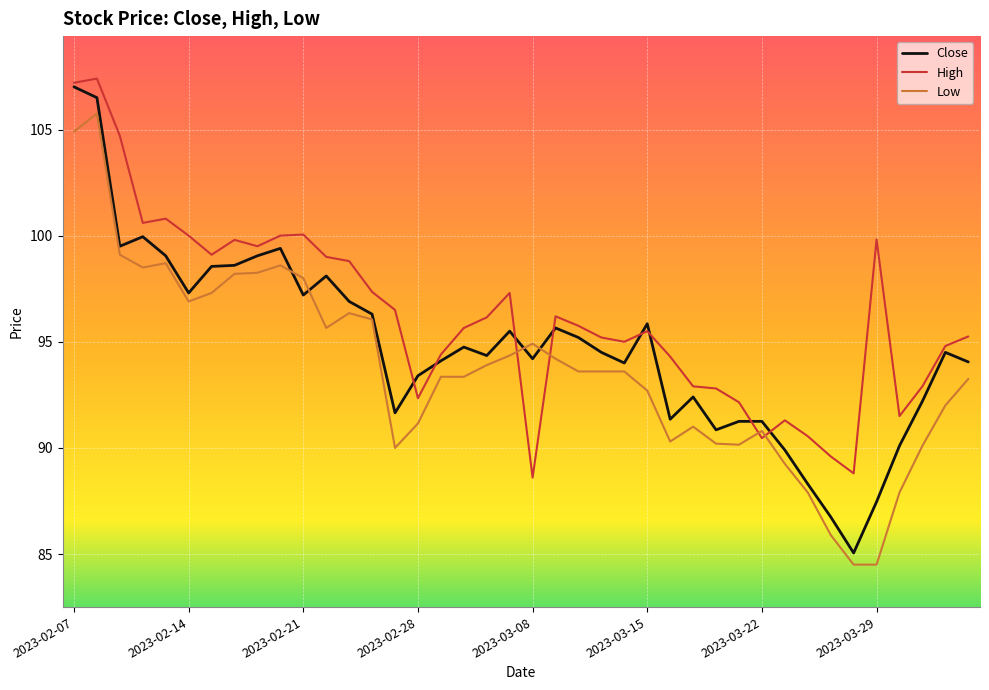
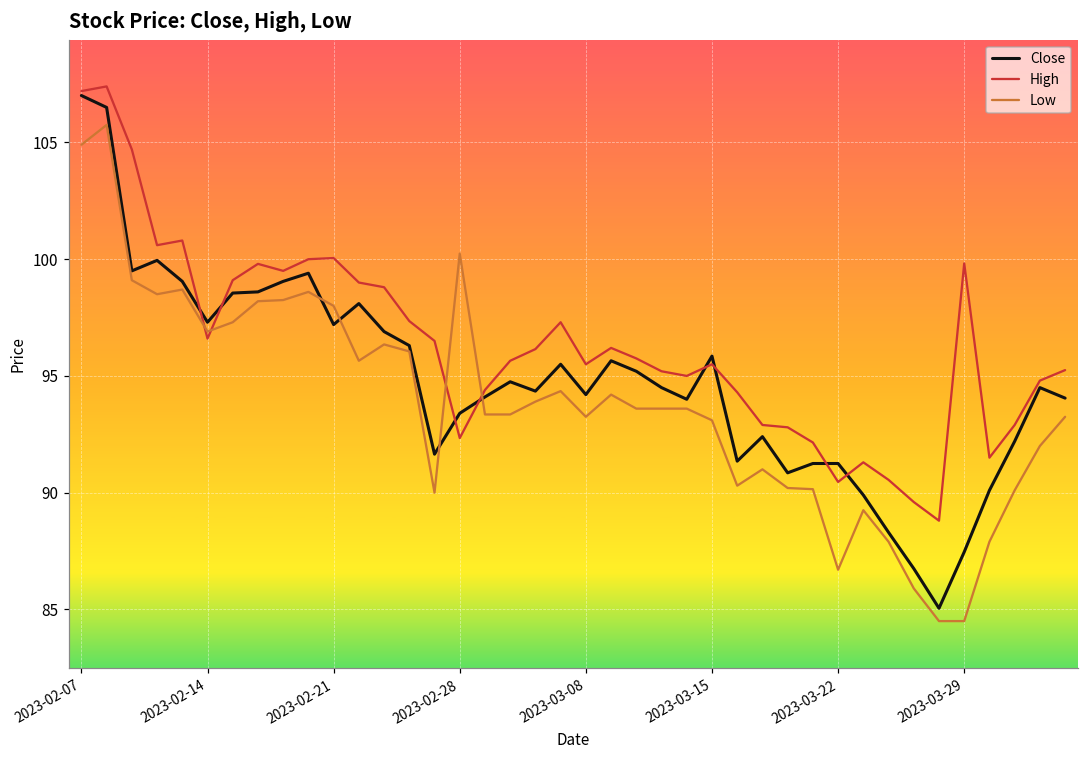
  {
    "Close": {
      "2023-02-07": 107.0,
      "2023-02-14": 97.3,
      "2023-02-21": 97.2,
      "2023-02-28": 93.4,
      "2023-03-08": 94.2,
      "2023-03-15": 95.9,
      "2023-03-22": 91.3,
      "2023-03-29": 87.5
    },
    "High": {
      "2023-02-07": 107.2,
-     "2023-02-14": 100.0,
+     "2023-02-14": 96.6,
      "2023-02-21": 100.1,
      "2023-02-28": 92.3,
-     "2023-03-08": 88.6,
+     "2023-03-08": 95.5,
      "2023-03-15": 95.5,
      "2023-03-22": 90.5,
      "2023-03-29": 99.8
    },
    "Low": {
      "2023-02-07": 104.9,
      "2023-02-14": 96.9,
      "2023-02-21": 98.0,
-     "2023-02-28": 91.2,
-     "2023-03-08": 94.9,
-     "2023-03-15": 92.7,
-     "2023-03-22": 90.8,
+     "2023-02-28": 100.2,
+     "2023-03-08": 93.3,
+     "2023-03-15": 93.1,
+     "2023-03-22": 86.7,
      "2023-03-29": 84.5
    }
  }
